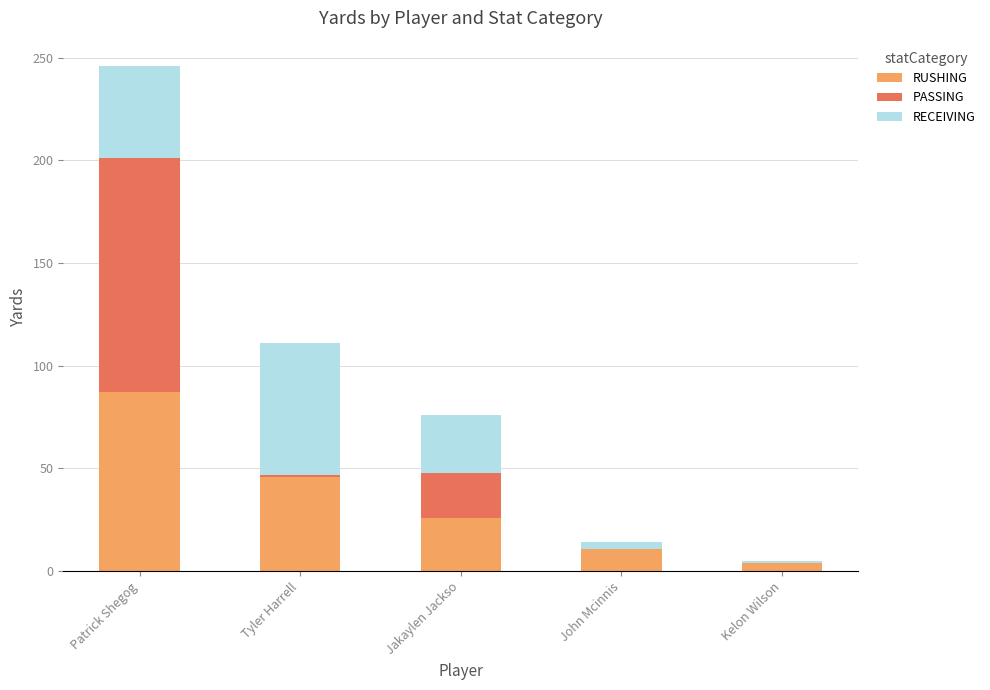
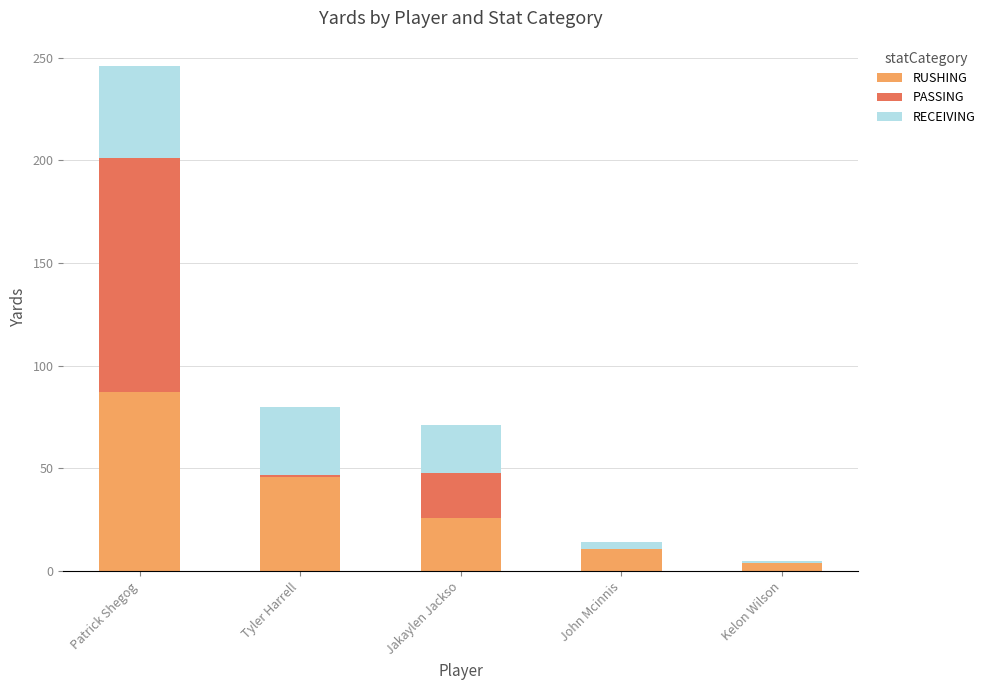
  {
    "RECEIVING": {
      "Patrick Shegog": 45,
-     "Tyler Harrell": 64,
-     "Jakaylen Jackso": 28,
+     "Tyler Harrell": 33,
+     "Jakaylen Jackso": 23,
      "John Mcinnis": 3
    }
  }
